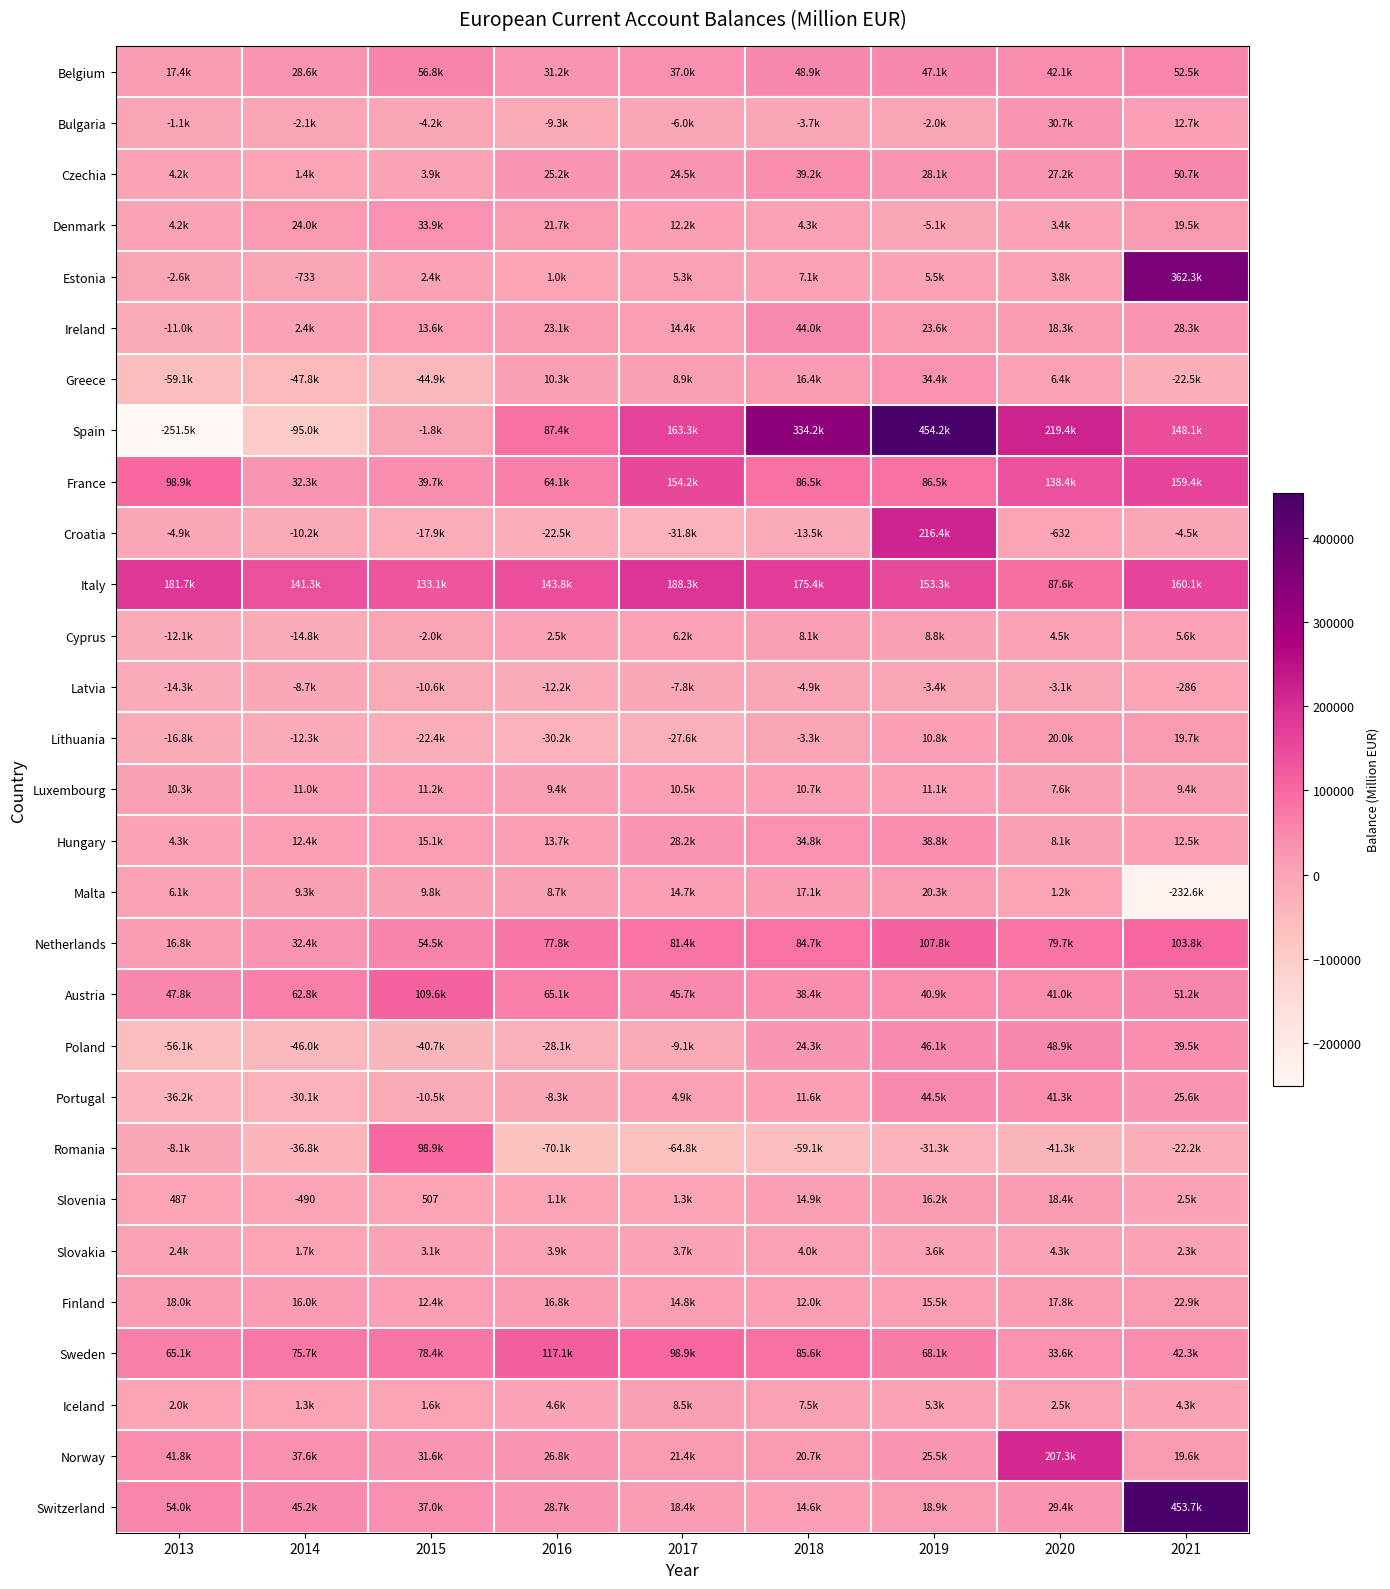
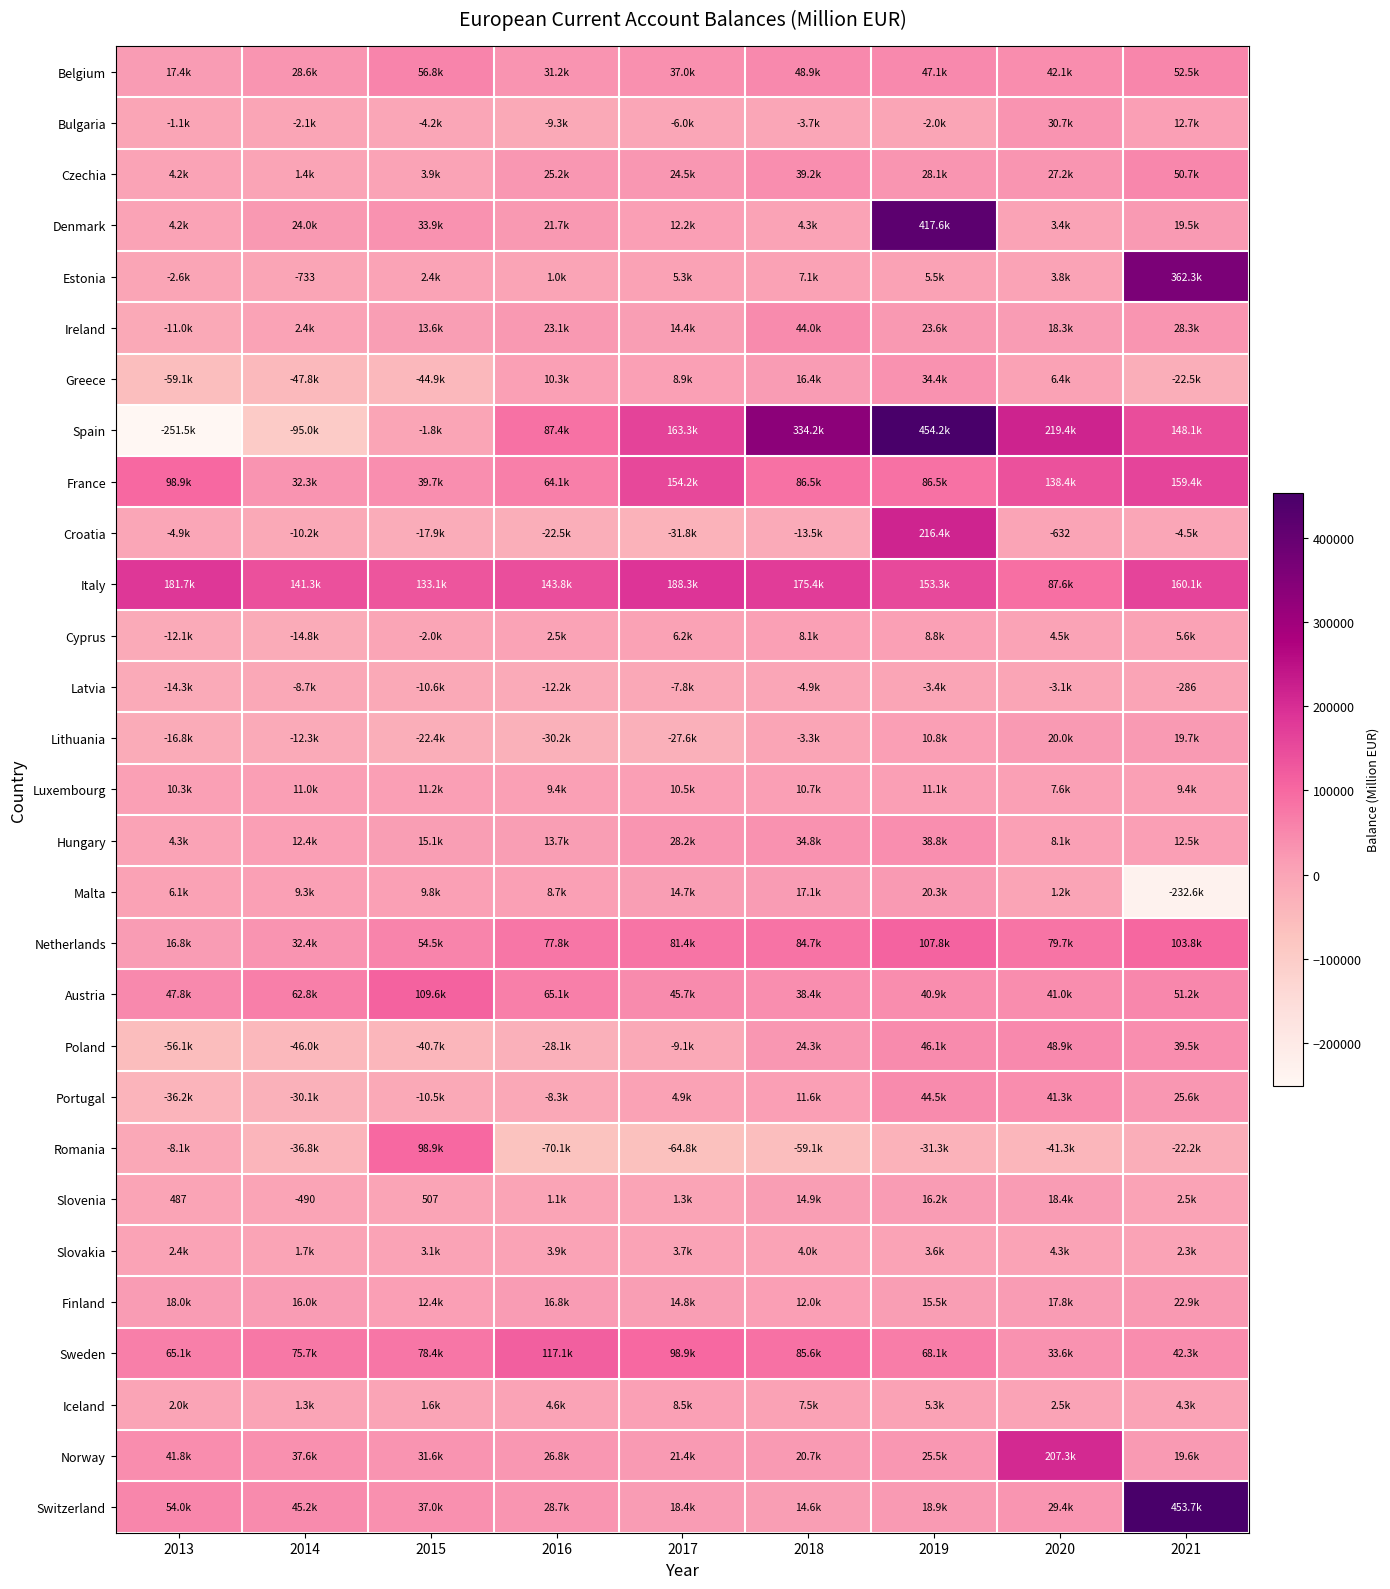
  {
    "Denmark": {
      "2013": "4.2k",
      "2014": "24.0k",
      "2015": "33.9k",
      "2016": "21.7k",
      "2017": "12.2k",
      "2018": "4.3k",
-     "2019": "-5.1k",
+     "2019": "417.6k",
      "2020": "3.4k",
      "2021": "19.5k"
    }
  }
